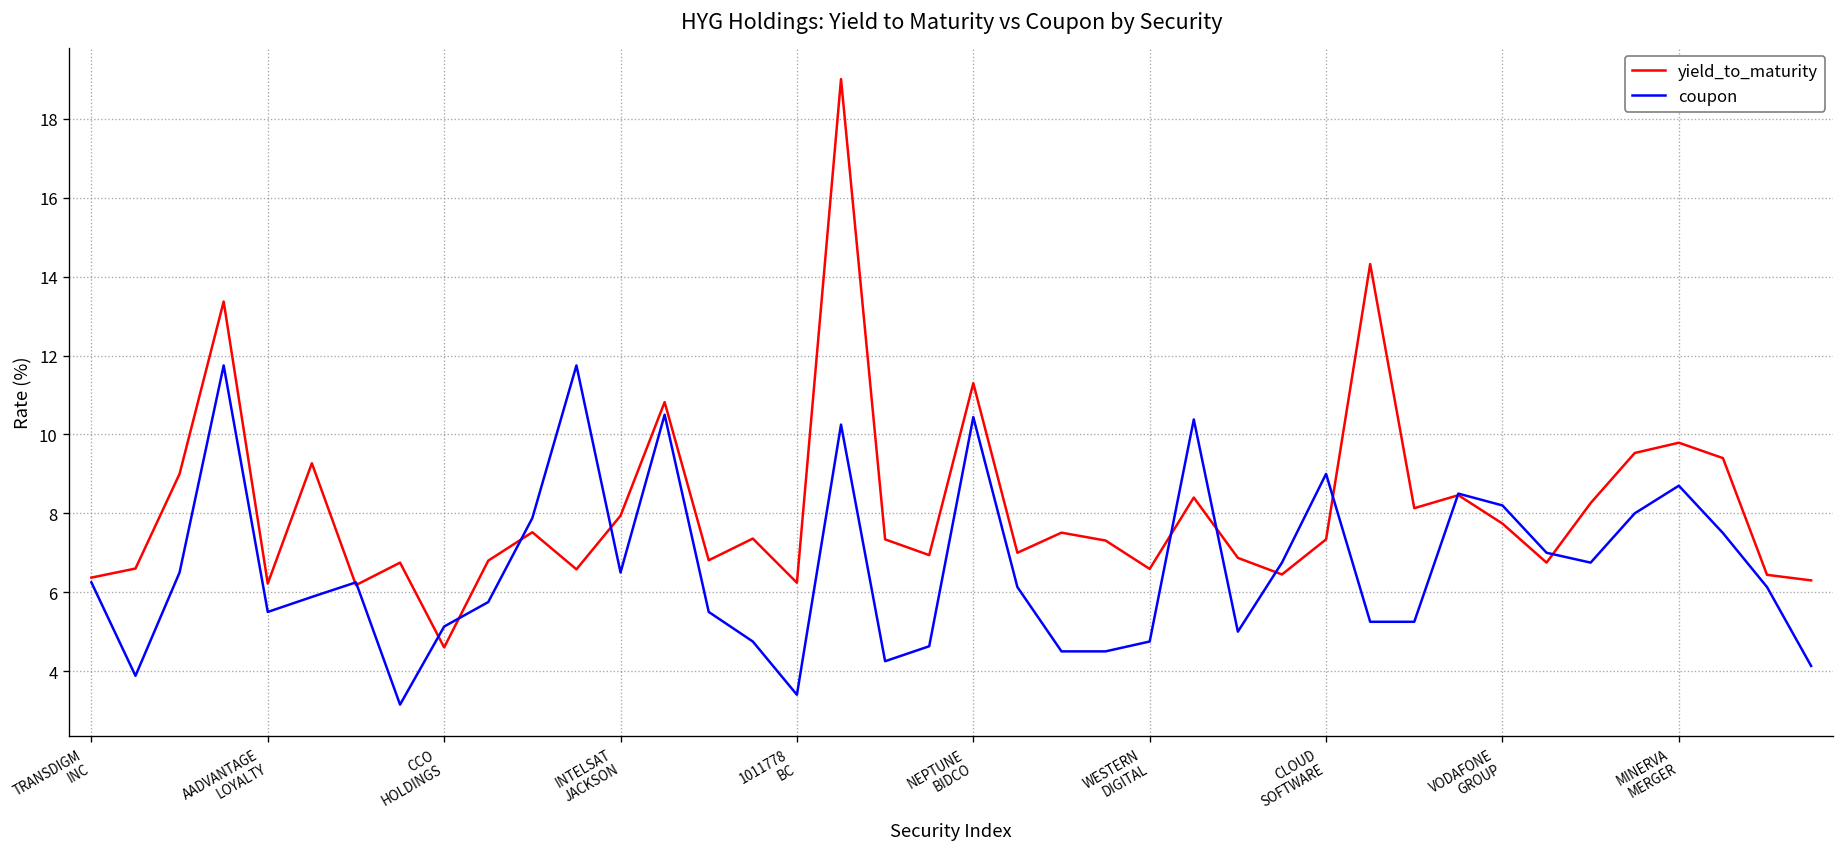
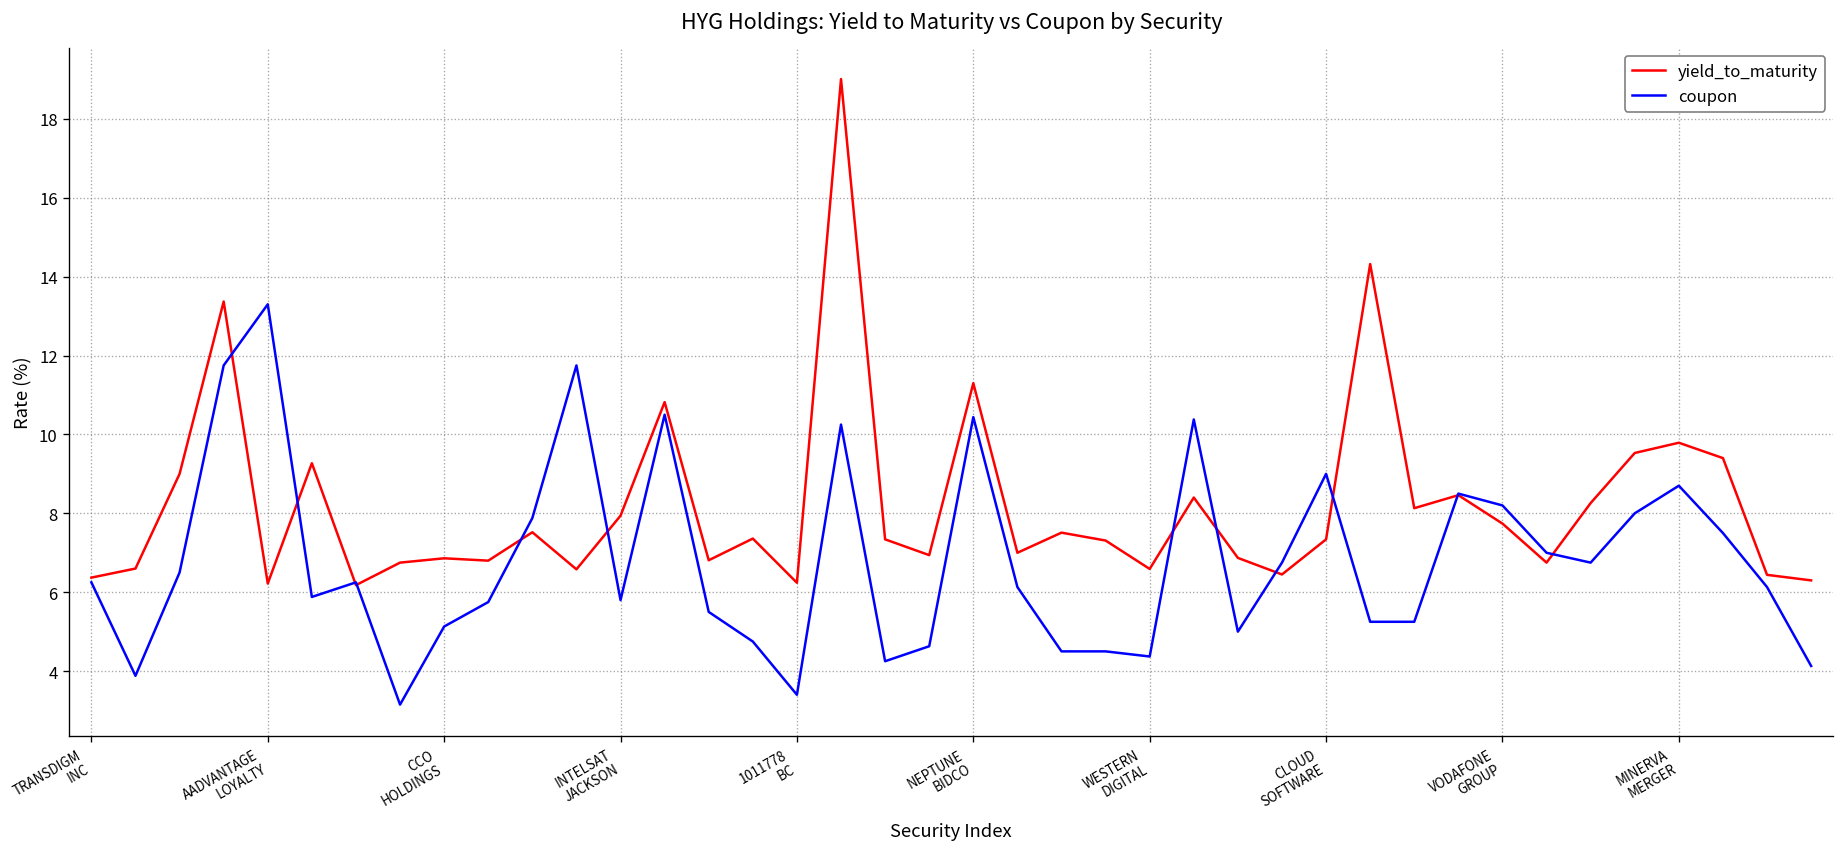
  {
    "yield_to_maturity": {
      "TRANSDIGM INC": 6.4,
      "AADVANTAGE LOYALTY": 6.2,
-     "CCO HOLDINGS": 4.6,
+     "CCO HOLDINGS": 6.9,
      "INTELSAT JACKSON": 7.9,
      "1011778 BC": 6.2,
      "NEPTUNE BIDCO": 11.3,
      "WESTERN DIGITAL": 6.6,
      "CLOUD SOFTWARE": 7.3,
      "VODAFONE GROUP": 7.7,
      "MINERVA MERGER": 9.8
    },
    "coupon": {
      "TRANSDIGM INC": 6.3,
-     "AADVANTAGE LOYALTY": 5.5,
+     "AADVANTAGE LOYALTY": 13.3,
      "CCO HOLDINGS": 5.1,
-     "INTELSAT JACKSON": 6.5,
+     "INTELSAT JACKSON": 5.8,
      "1011778 BC": 3.4,
      "NEPTUNE BIDCO": 10.4,
-     "WESTERN DIGITAL": 4.8,
+     "WESTERN DIGITAL": 4.4,
      "CLOUD SOFTWARE": 9.0,
      "VODAFONE GROUP": 8.2,
      "MINERVA MERGER": 8.7
    }
  }
